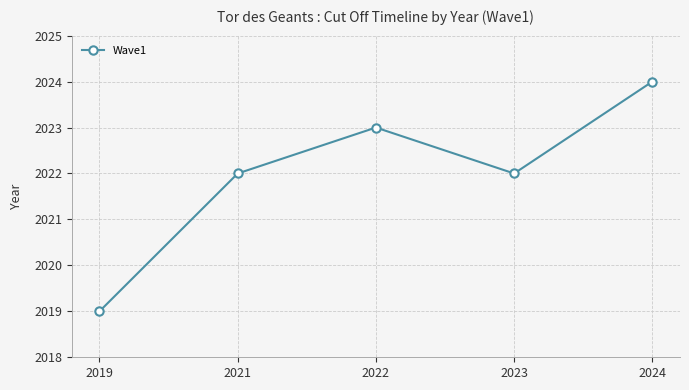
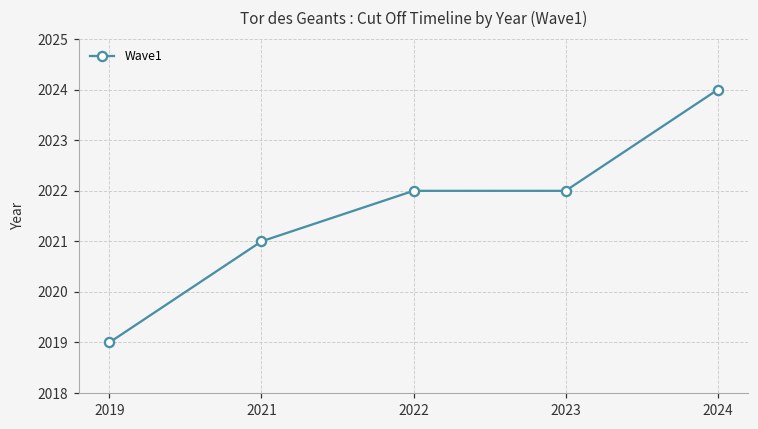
  {
    "2019": 2019,
-   "2021": 2022,
-   "2022": 2023,
+   "2021": 2021,
+   "2022": 2022,
    "2023": 2022,
    "2024": 2024
  }
